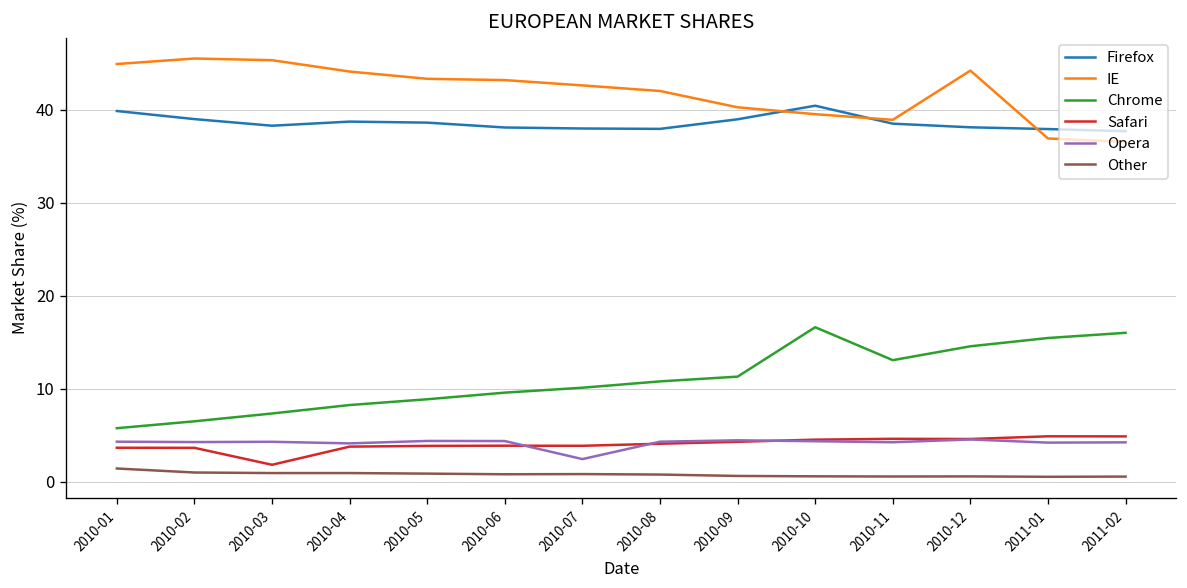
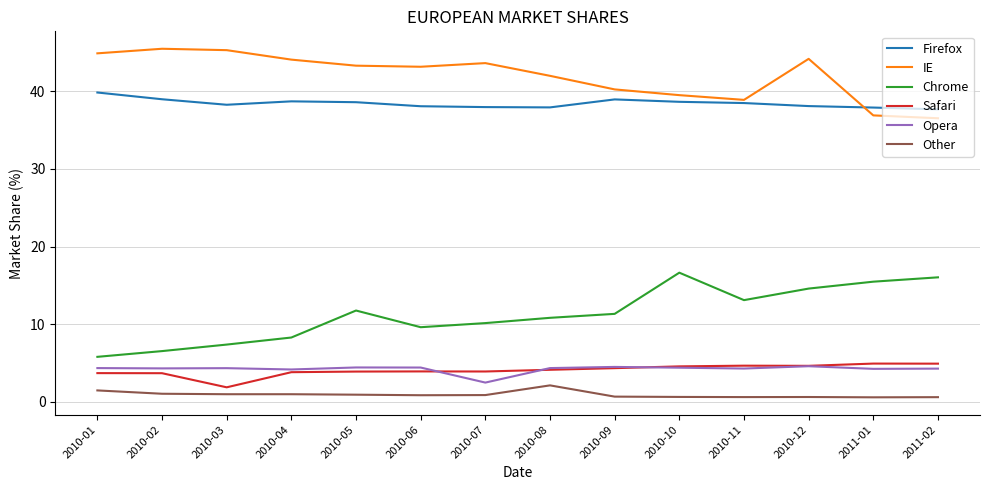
  {
    "Firefox": {
      "2010-01": 40,
      "2010-02": 39,
      "2010-03": 38,
      "2010-04": 39,
      "2010-05": 39,
      "2010-06": 38,
      "2010-07": 38,
      "2010-08": 38,
      "2010-09": 39,
-     "2010-10": 40,
+     "2010-10": 39,
      "2010-11": 39,
      "2010-12": 38,
      "2011-01": 38
    },
    "IE": {
      "2010-01": 45,
      "2010-02": 46,
      "2010-03": 45,
      "2010-04": 44,
      "2010-05": 43,
      "2010-06": 43,
-     "2010-07": 43,
+     "2010-07": 44,
      "2010-08": 42,
      "2010-09": 40,
      "2010-10": 40,
      "2010-11": 39,
      "2010-12": 44,
      "2011-01": 37
    },
    "Chrome": {
      "2010-01": 6,
      "2010-02": 7,
      "2010-03": 7,
      "2010-04": 8,
-     "2010-05": 9,
+     "2010-05": 12,
      "2010-06": 10,
      "2010-07": 10,
      "2010-08": 11,
      "2010-09": 11,
      "2010-10": 17,
      "2010-11": 13,
      "2010-12": 15,
      "2011-01": 15,
      "2011-02": 16
    },
    "Safari": {
      "2010-01": 4,
      "2010-02": 4,
      "2010-03": 2,
      "2010-04": 4,
      "2010-05": 4,
      "2010-06": 4,
      "2010-07": 4,
      "2010-11": 5,
      "2011-01": 5,
      "2011-02": 5
    },
    "Opera": {
      "2010-01": 4,
      "2010-02": 4,
      "2010-03": 4,
      "2010-04": 4,
      "2010-05": 4,
      "2010-06": 4,
      "2010-07": 2,
      "2010-11": 4,
      "2011-01": 4,
      "2011-02": 4
    },
    "Other": {
      "2010-01": 1,
      "2010-02": 1,
      "2010-03": 1,
      "2010-04": 1,
      "2010-05": 1,
      "2010-06": 1,
      "2010-07": 1,
-     "2010-08": 1,
+     "2010-08": 2,
      "2010-09": 1,
      "2010-10": 1,
      "2010-11": 1,
      "2010-12": 1,
      "2011-01": 1,
      "2011-02": 1
    }
  }
